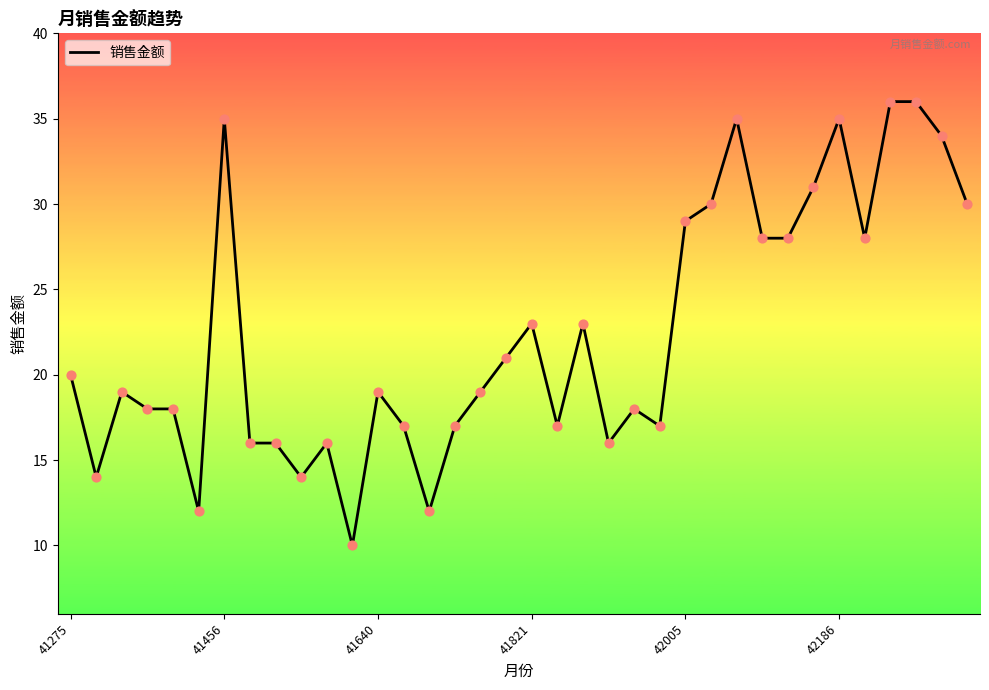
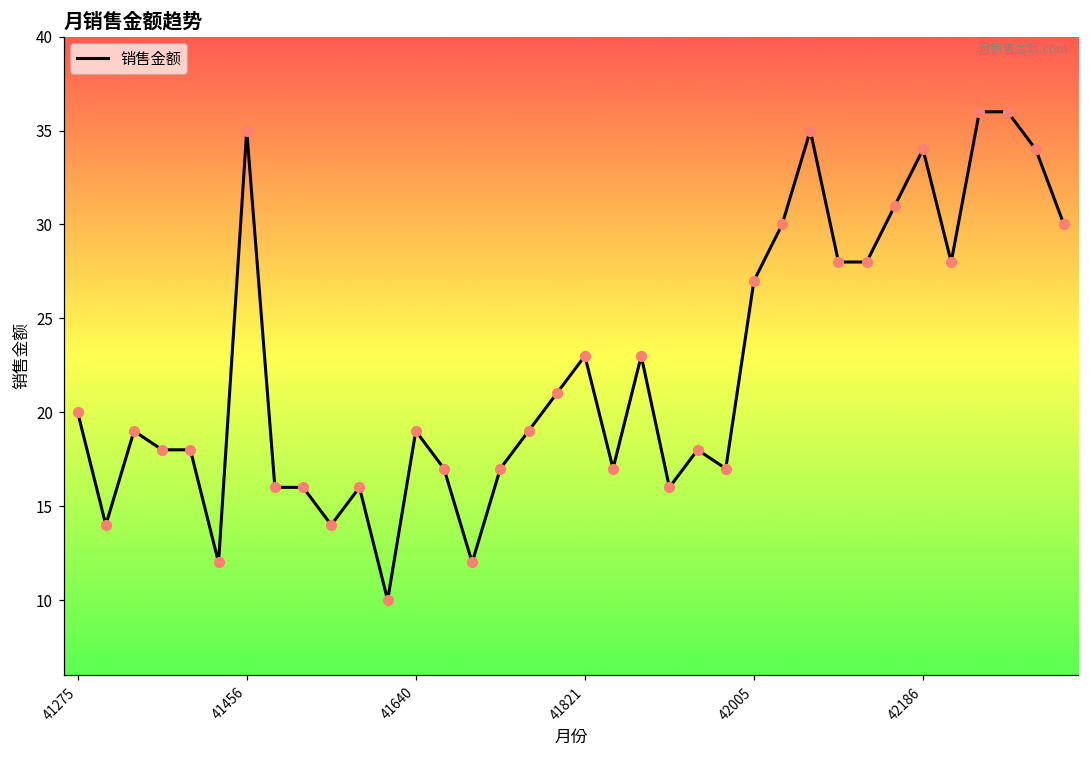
  {
    "41275": 20,
    "41456": 35,
    "41640": 19,
    "41821": 23,
-   "42005": 29,
-   "42186": 35
+   "42005": 27,
+   "42186": 34
  }
